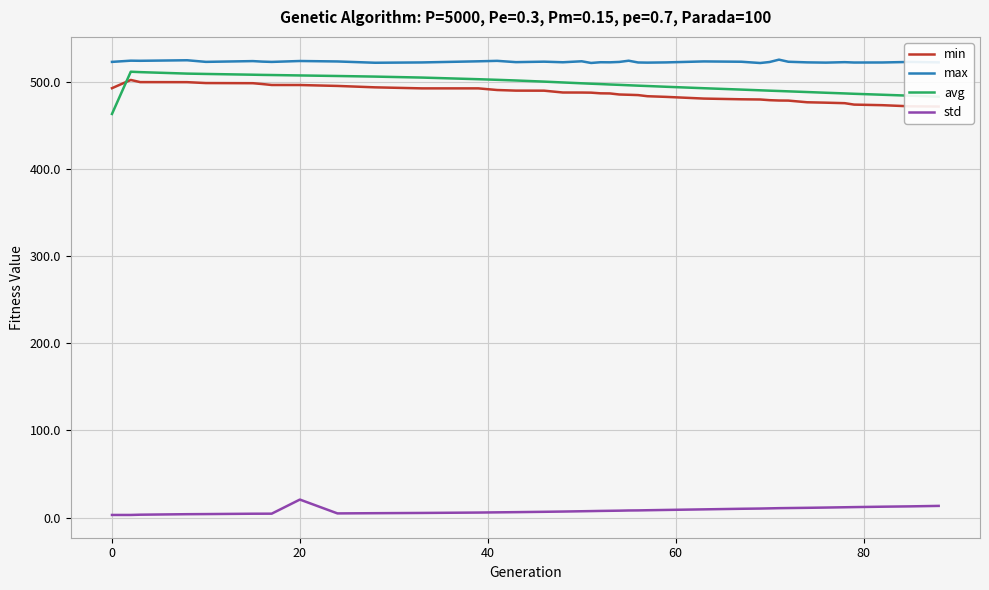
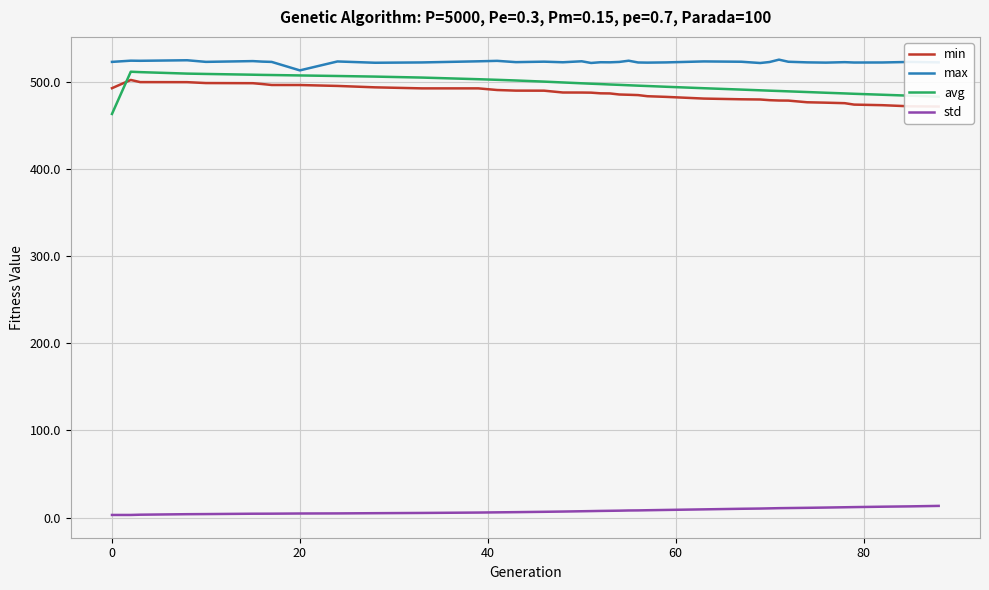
  {
    "min": {
      "0": 490,
      "20": 500
    },
    "max": {
      "0": 520,
-     "20": 520
+     "20": 510
    },
    "avg": {
      "0": 460,
      "20": 510
    },
    "std": {
      "0": 0,
-     "20": 20
+     "20": 0
    }
  }
